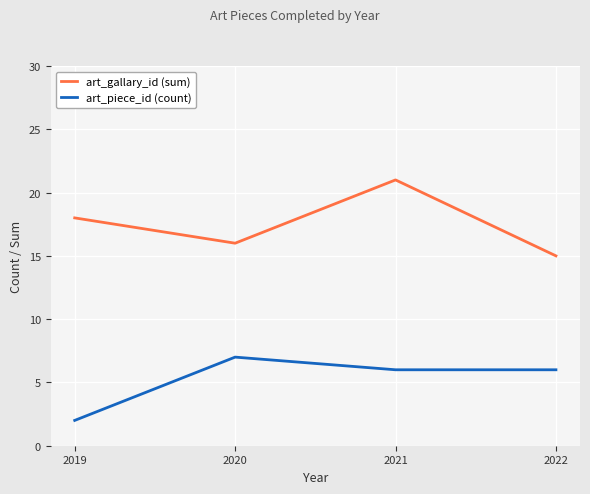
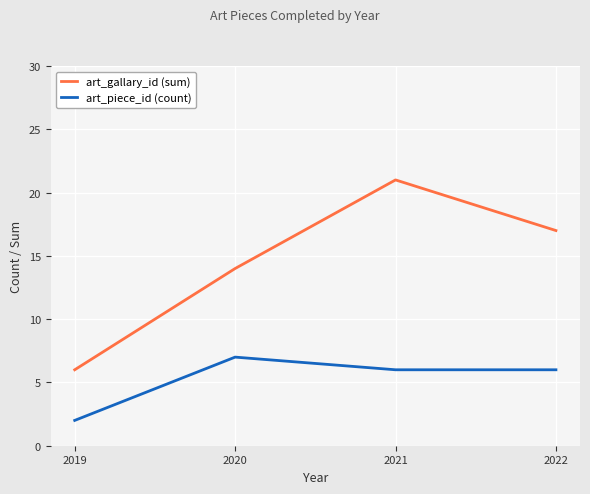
  {
    "art_gallary_id (sum)": {
-     "2019": 18,
-     "2020": 16,
+     "2019": 6,
+     "2020": 14,
      "2021": 21,
-     "2022": 15
+     "2022": 17
    },
    "art_piece_id (count)": {
      "2019": 2,
      "2020": 7,
      "2021": 6,
      "2022": 6
    }
  }
